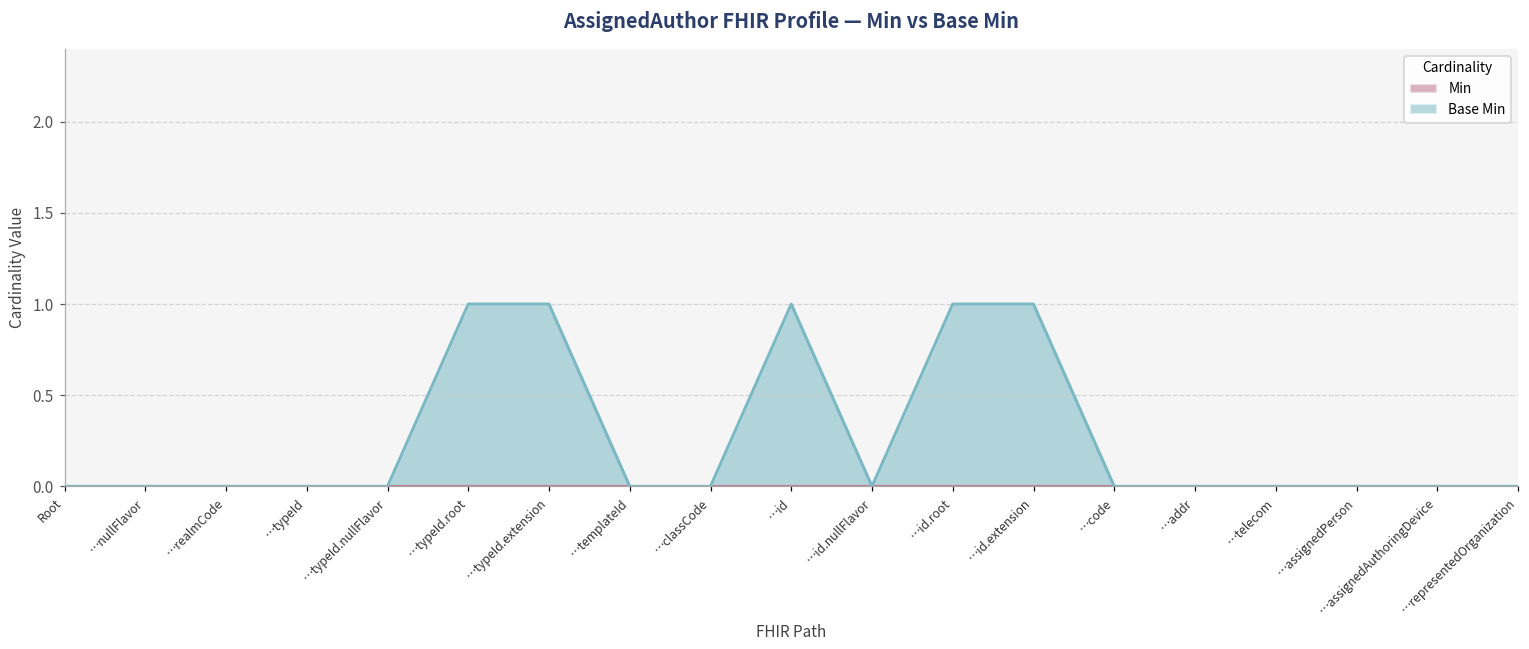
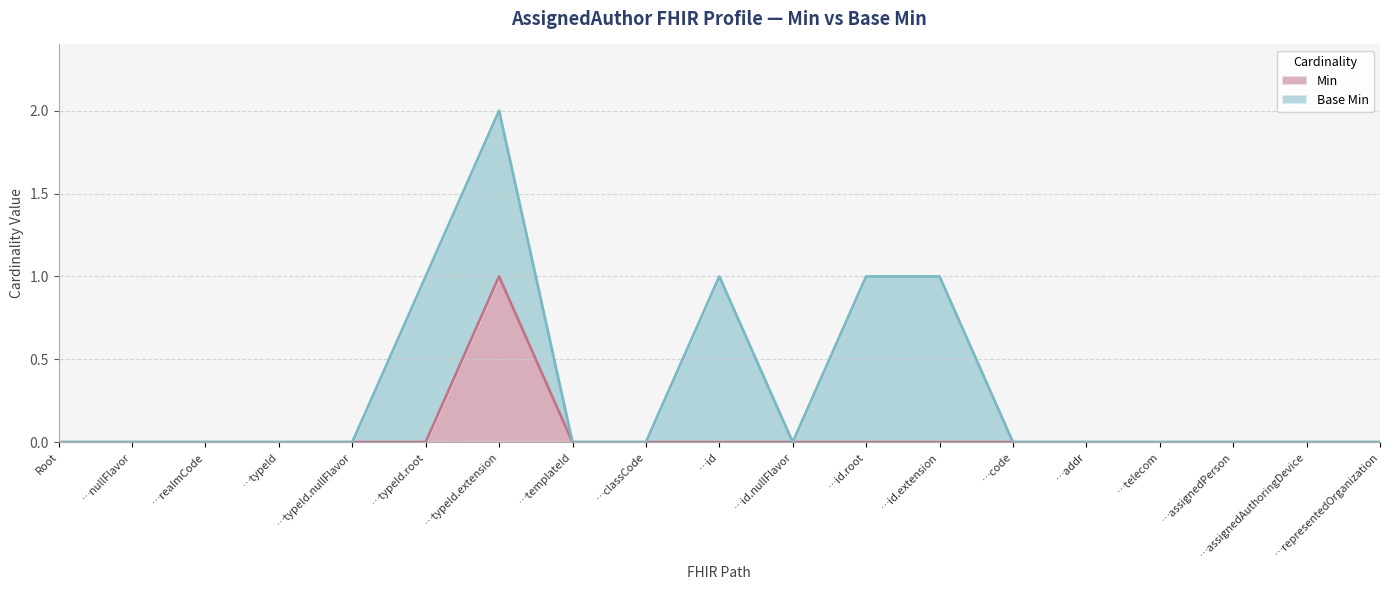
  {
    "Min": {
      "…typeId.root": 0,
-     "…typeId.extension": 0,
+     "…typeId.extension": 1,
      "…id": 0,
      "…id.root": 0,
      "…id.extension": 0
    },
    "Base Min": {
      "…typeId.root": 1,
      "…typeId.extension": 1,
      "…id": 1,
      "…id.root": 1,
      "…id.extension": 1
    }
  }
